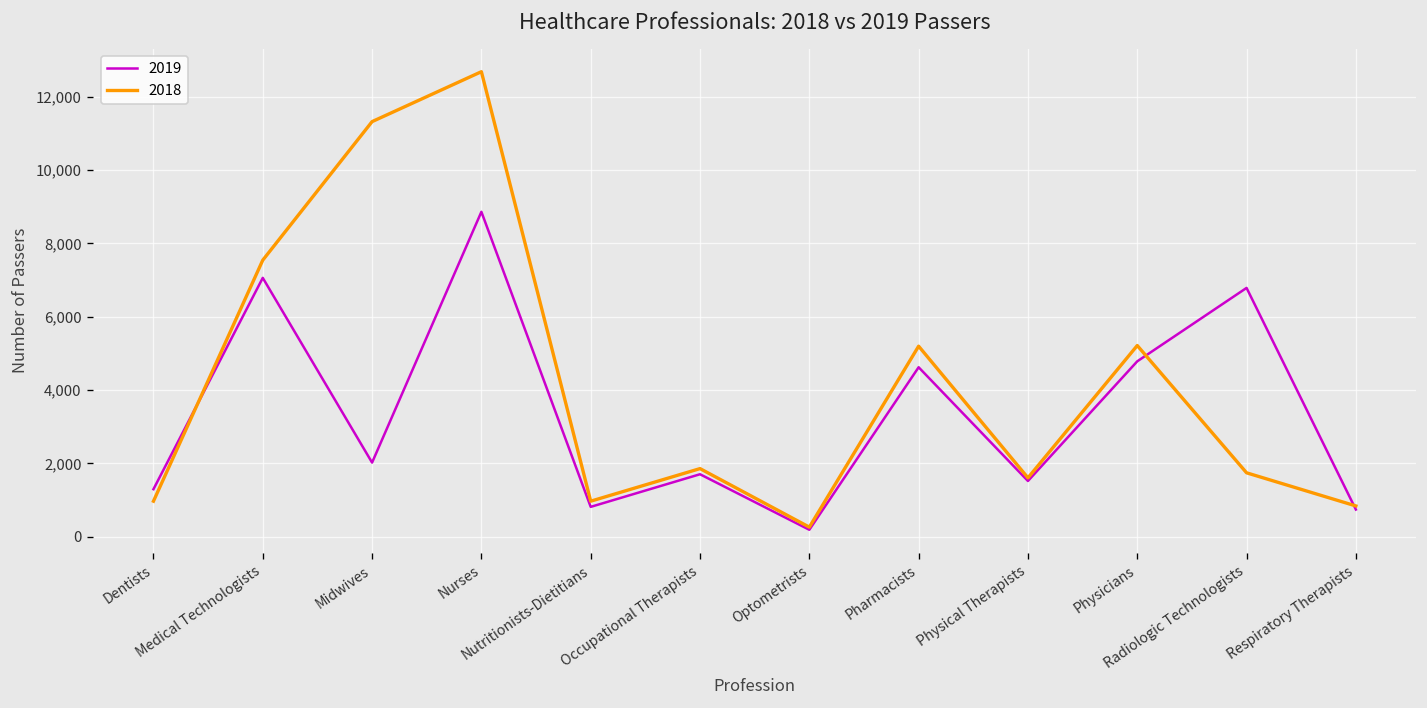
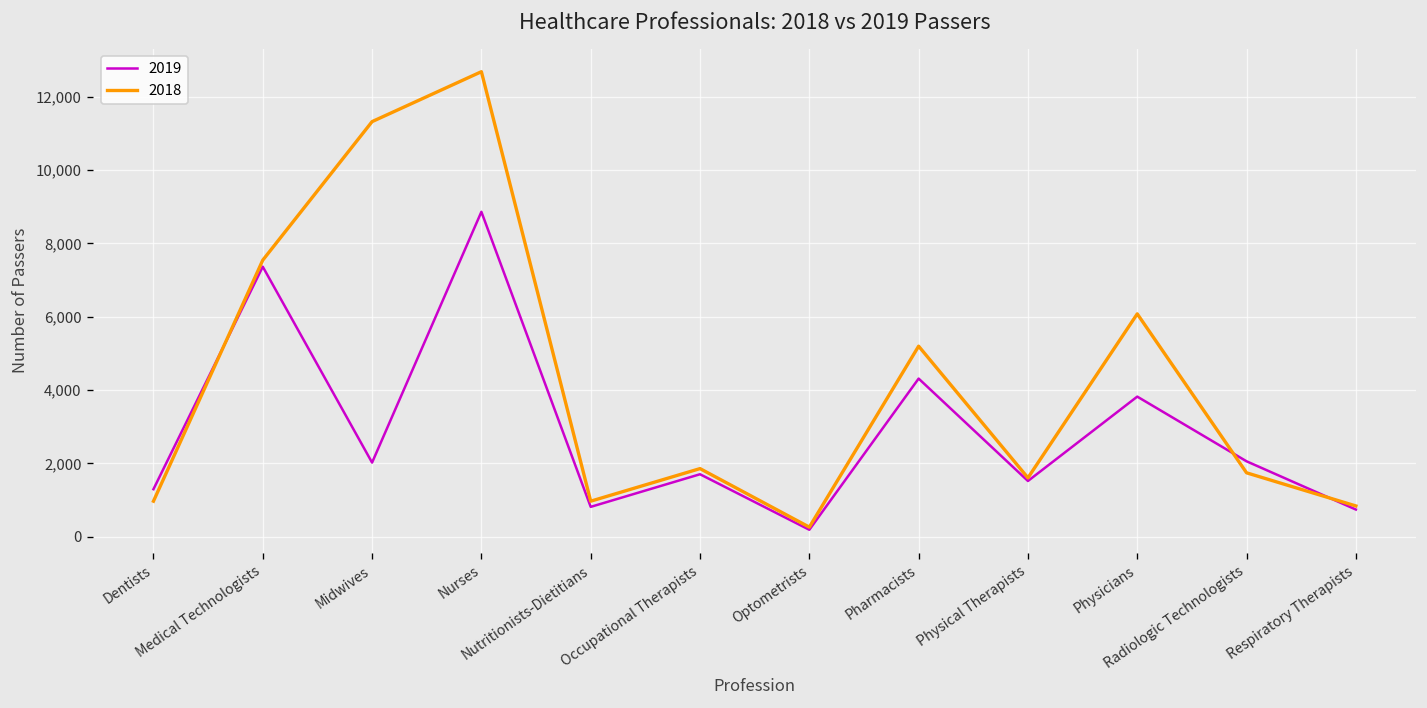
  {
    "2019": {
      "Dentists": "1,300",
-     "Medical Technologists": "7,100",
+     "Medical Technologists": "7,400",
      "Midwives": "2,000",
      "Nurses": "8,900",
      "Nutritionists-Dietitians": "800",
      "Occupational Therapists": "1,700",
-     "Pharmacists": "4,600",
+     "Pharmacists": "4,300",
      "Physical Therapists": "1,500",
-     "Physicians": "4,800",
-     "Radiologic Technologists": "6,800",
+     "Physicians": "3,800",
+     "Radiologic Technologists": "2,100",
      "Respiratory Therapists": "700"
    },
    "2018": {
      "Dentists": "1,000",
      "Medical Technologists": "7,500",
      "Midwives": "11,300",
      "Nurses": "12,700",
      "Nutritionists-Dietitians": "1,000",
      "Occupational Therapists": "1,900",
      "Pharmacists": "5,200",
      "Physical Therapists": "1,600",
-     "Physicians": "5,200",
+     "Physicians": "6,100",
      "Radiologic Technologists": "1,700",
      "Respiratory Therapists": "800"
    }
  }
